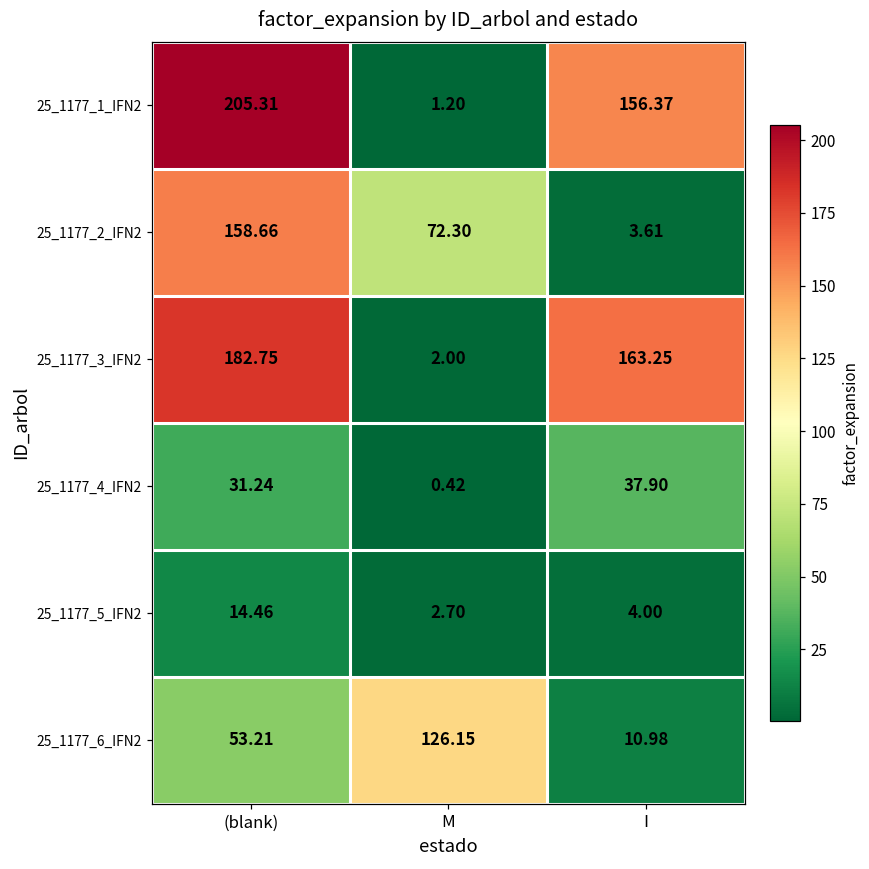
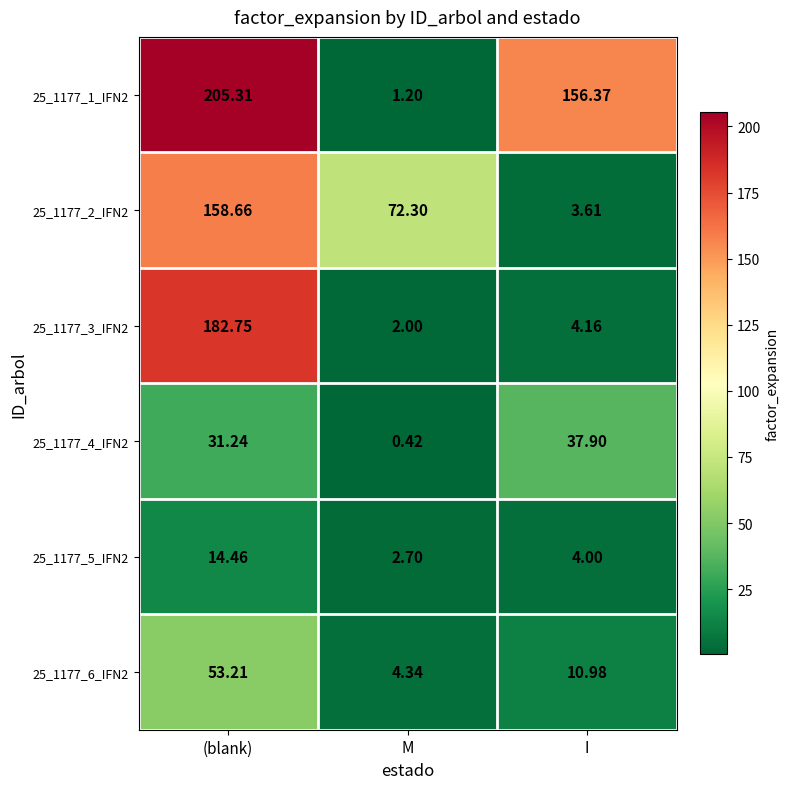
  {
    "25_1177_1_IFN2": {
      "(blank)": 205.31,
      "M": 1.20,
      "I": 156.37
    },
    "25_1177_2_IFN2": {
      "(blank)": 158.66,
      "M": 72.30,
      "I": 3.61
    },
    "25_1177_3_IFN2": {
      "(blank)": 182.75,
      "M": 2.00,
-     "I": 163.25
+     "I": 4.16
    },
    "25_1177_4_IFN2": {
      "(blank)": 31.24,
      "M": 0.42,
      "I": 37.90
    },
    "25_1177_5_IFN2": {
      "(blank)": 14.46,
      "M": 2.70,
      "I": 4.00
    },
    "25_1177_6_IFN2": {
      "(blank)": 53.21,
-     "M": 126.15,
+     "M": 4.34,
      "I": 10.98
    }
  }
